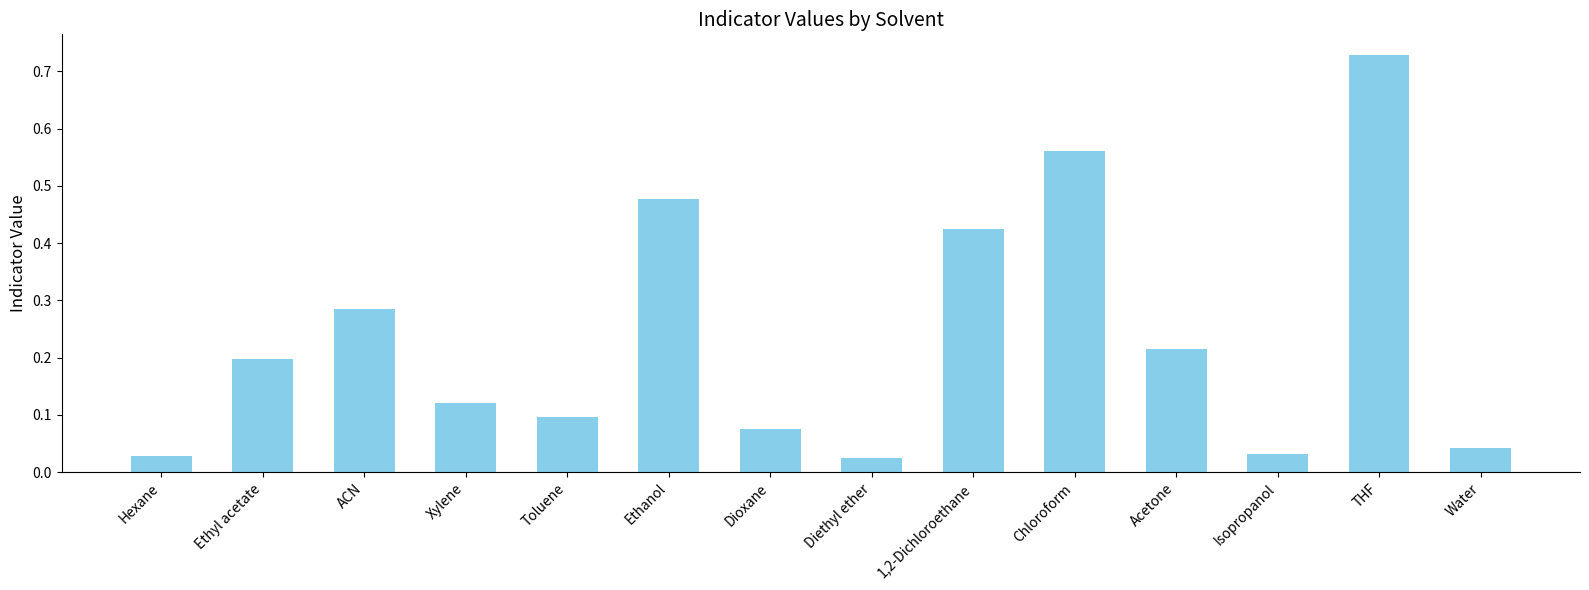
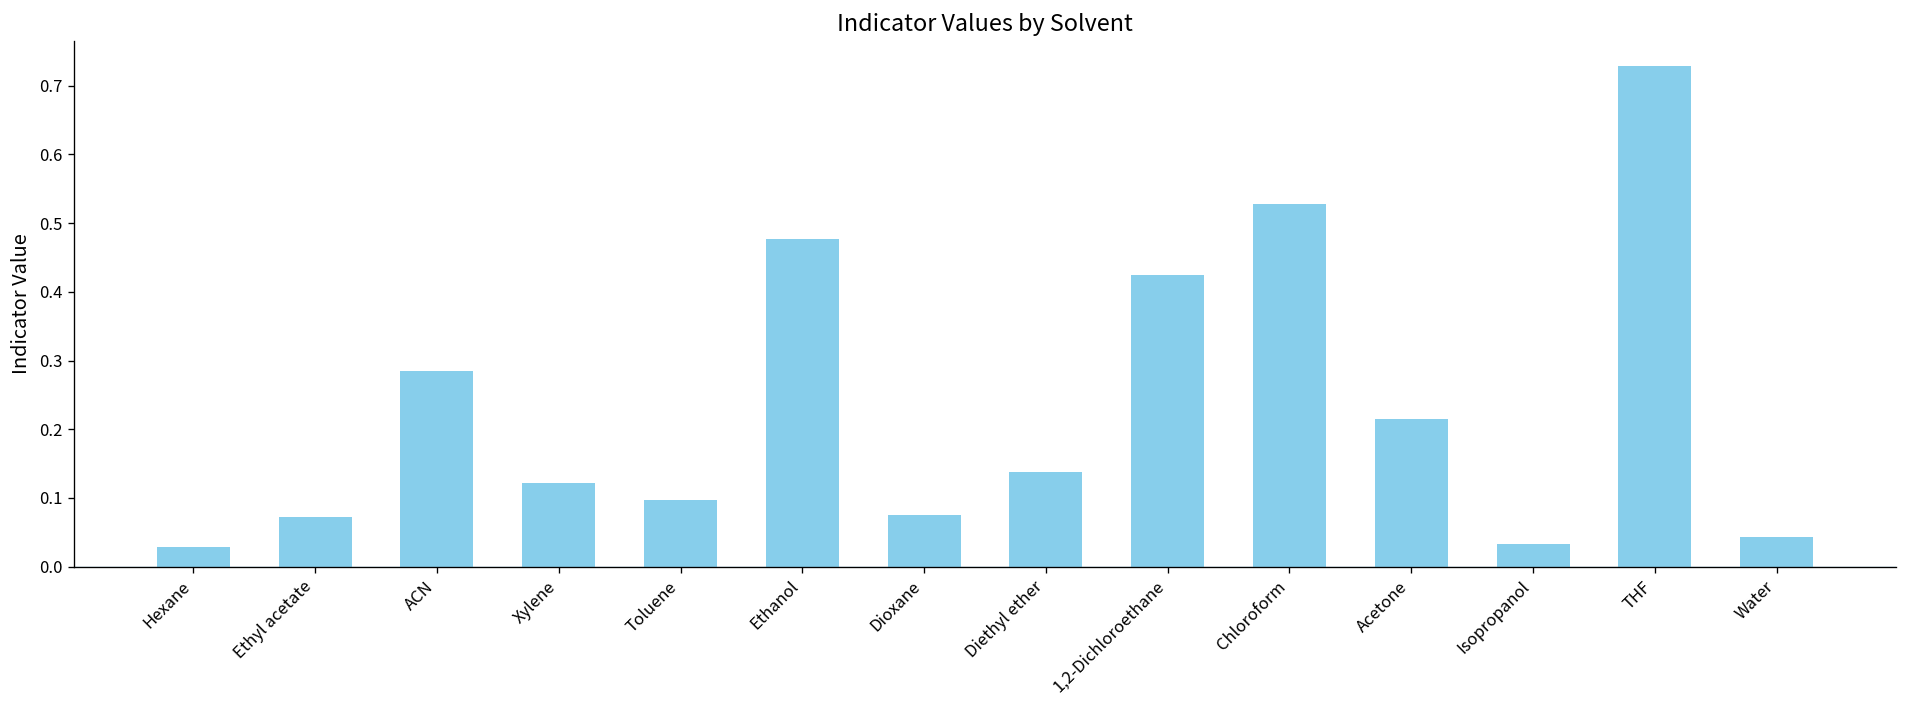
  {
    "Hexane": 0.03,
-   "Ethyl acetate": 0.20,
+   "Ethyl acetate": 0.07,
    "ACN": 0.29,
    "Xylene": 0.12,
    "Toluene": 0.10,
    "Ethanol": 0.48,
    "Dioxane": 0.07,
-   "Diethyl ether": 0.02,
+   "Diethyl ether": 0.14,
    "1,2-Dichloroethane": 0.42,
-   "Chloroform": 0.56,
+   "Chloroform": 0.53,
    "Acetone": 0.21,
    "Isopropanol": 0.03,
    "THF": 0.73,
    "Water": 0.04
  }
